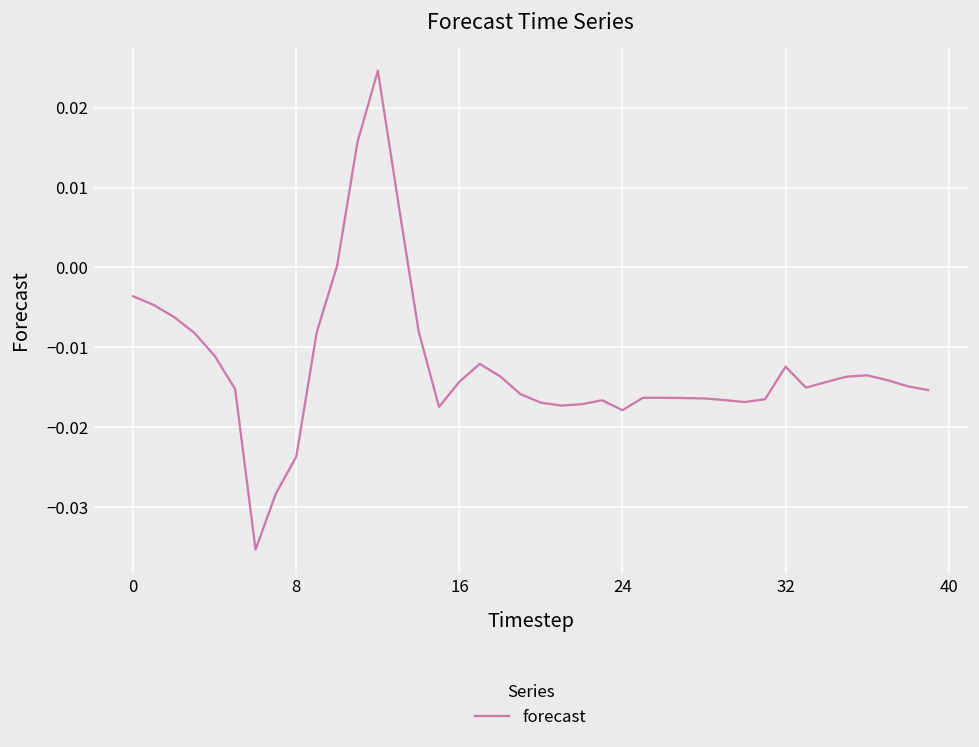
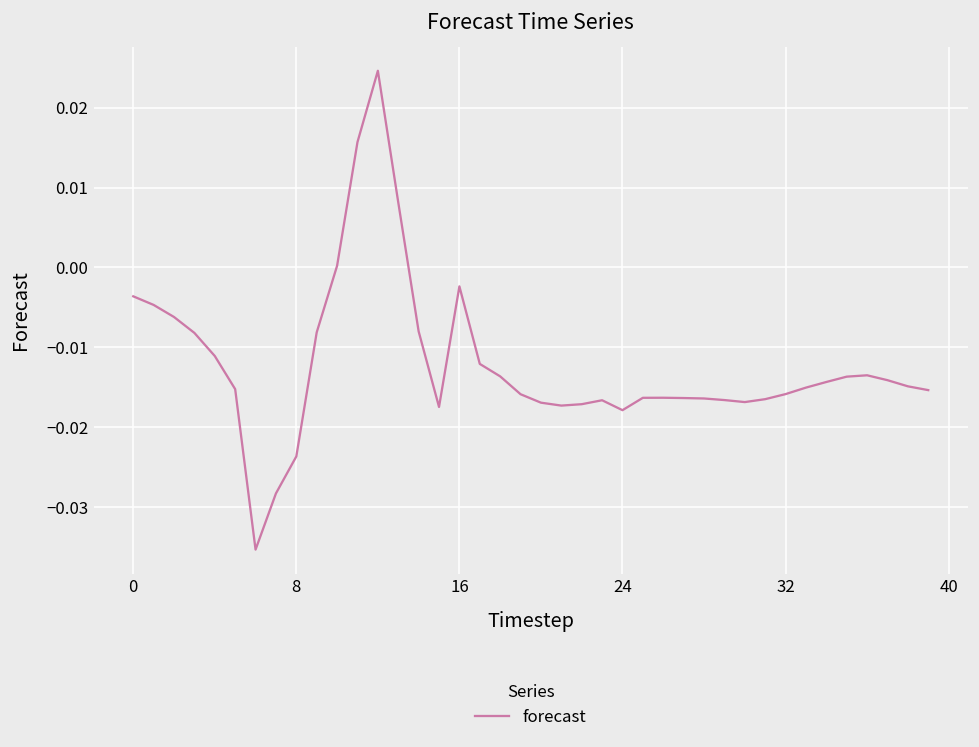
  {
    "0": -0.004,
    "8": -0.024,
-   "16": -0.014,
+   "16": -0.002,
    "24": -0.018,
-   "32": -0.012
+   "32": -0.016
  }
